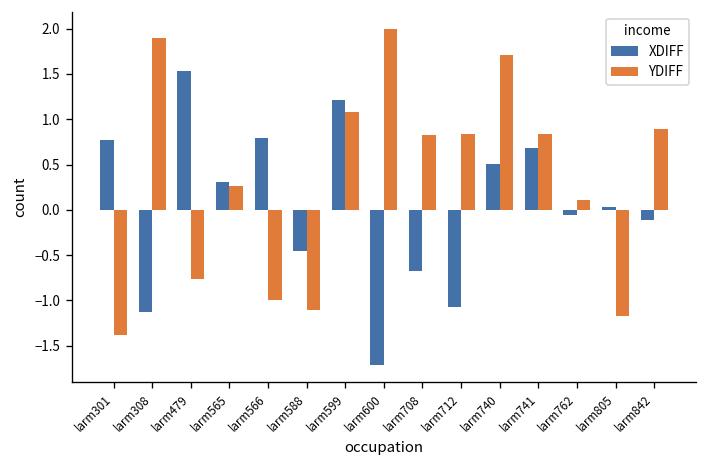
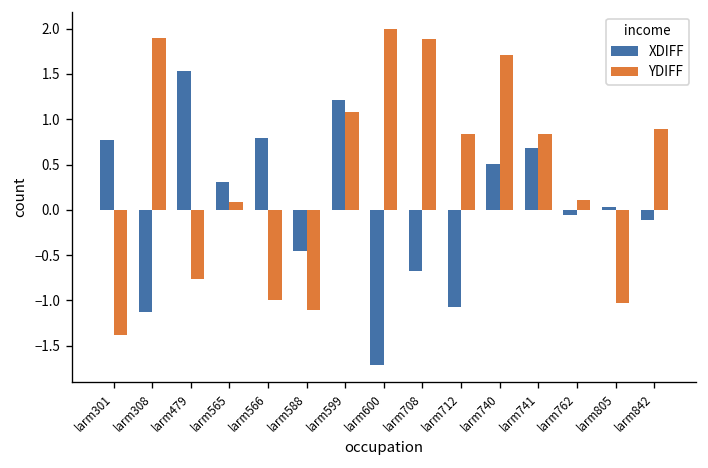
  {
    "XDIFF": {
      "larm301": 0.8,
      "larm308": -1.1,
      "larm479": 1.5,
      "larm565": 0.3,
      "larm566": 0.8,
      "larm588": -0.5,
      "larm599": 1.2,
      "larm600": -1.7,
      "larm708": -0.7,
      "larm712": -1.1,
      "larm740": 0.5,
      "larm741": 0.7,
      "larm762": -0.1,
      "larm805": 0.0,
      "larm842": -0.1
    },
    "YDIFF": {
      "larm301": -1.4,
      "larm308": 1.9,
      "larm479": -0.8,
-     "larm565": 0.3,
+     "larm565": 0.1,
      "larm566": -1.0,
      "larm588": -1.1,
      "larm599": 1.1,
      "larm600": 2.0,
-     "larm708": 0.8,
+     "larm708": 1.9,
      "larm712": 0.8,
      "larm740": 1.7,
      "larm741": 0.8,
      "larm762": 0.1,
-     "larm805": -1.2,
+     "larm805": -1.0,
      "larm842": 0.9
    }
  }
